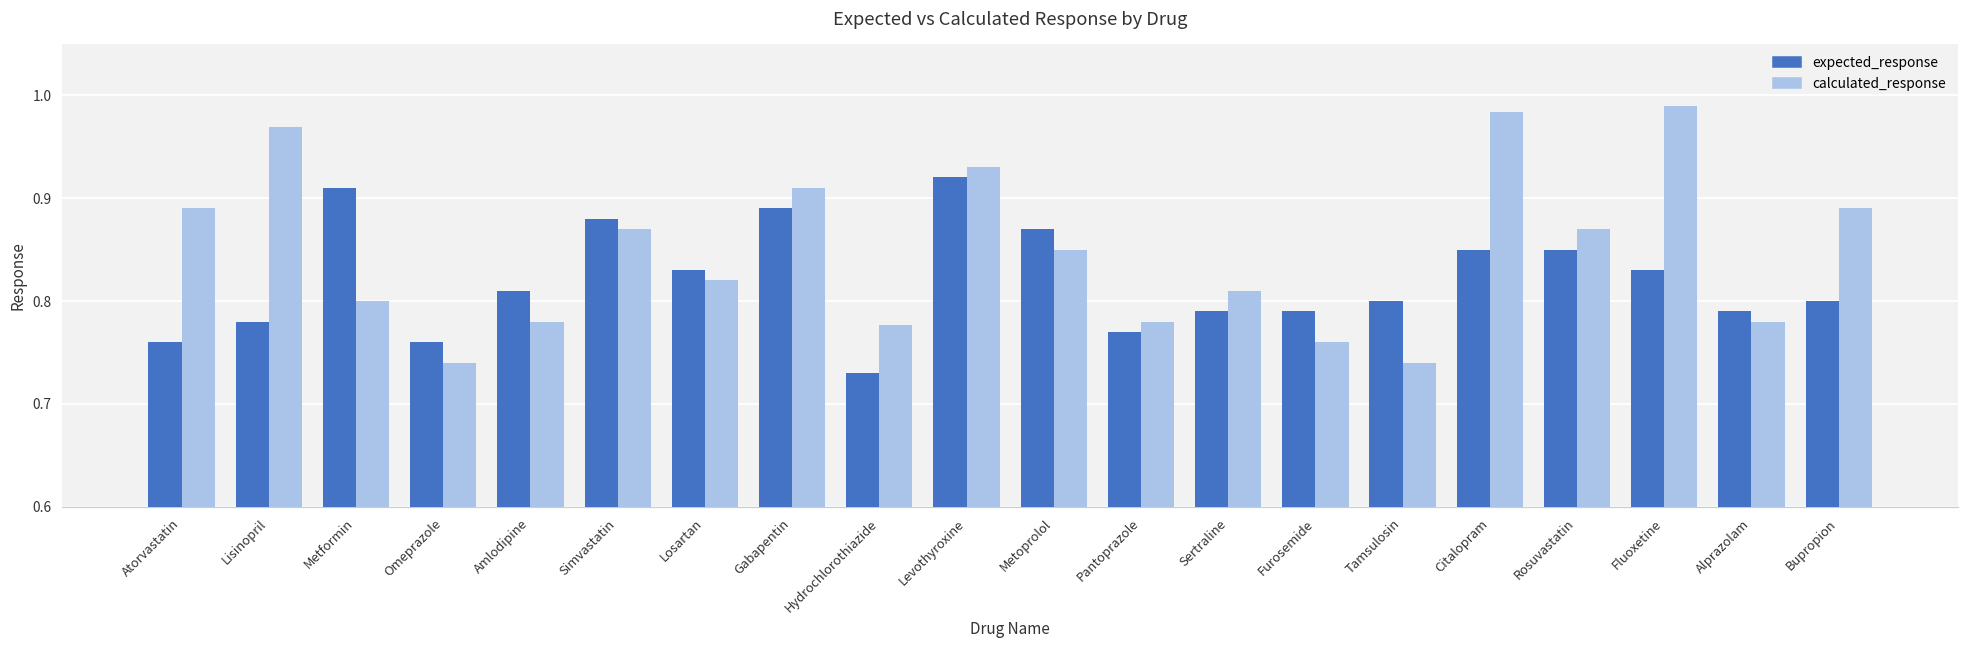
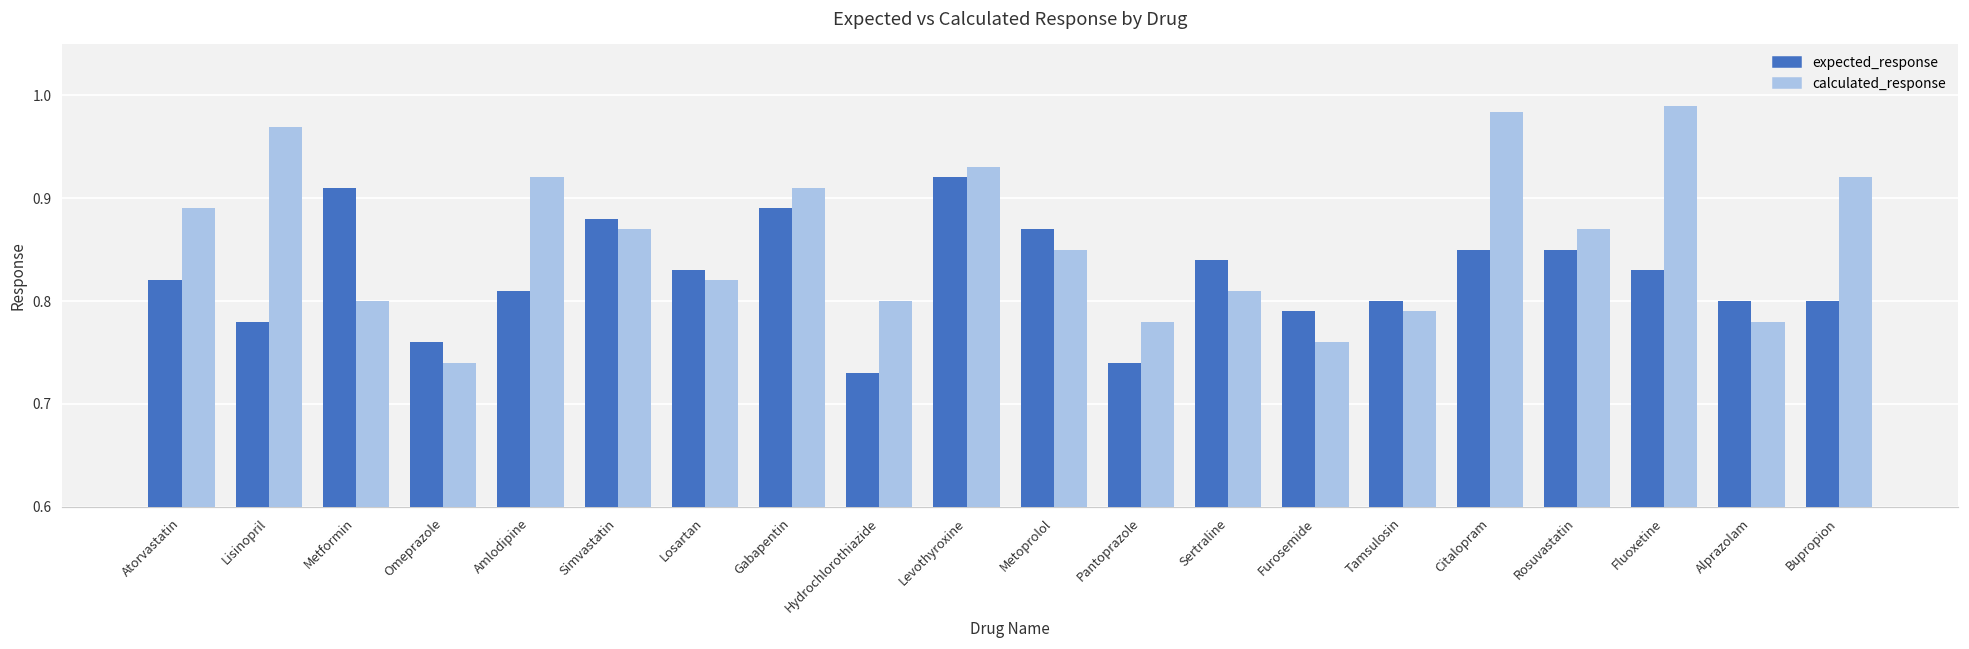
  {
    "expected_response": {
-     "Atorvastatin": 0.76,
+     "Atorvastatin": 0.82,
      "Lisinopril": 0.78,
      "Metformin": 0.91,
      "Omeprazole": 0.76,
      "Amlodipine": 0.81,
      "Simvastatin": 0.88,
      "Losartan": 0.83,
      "Gabapentin": 0.89,
      "Hydrochlorothiazide": 0.73,
      "Levothyroxine": 0.92,
      "Metoprolol": 0.87,
-     "Pantoprazole": 0.77,
-     "Sertraline": 0.79,
+     "Pantoprazole": 0.74,
+     "Sertraline": 0.84,
      "Furosemide": 0.79,
      "Tamsulosin": 0.80,
      "Citalopram": 0.85,
      "Rosuvastatin": 0.85,
      "Fluoxetine": 0.83,
-     "Alprazolam": 0.79,
+     "Alprazolam": 0.80,
      "Bupropion": 0.80
    },
    "calculated_response": {
      "Atorvastatin": 0.89,
      "Lisinopril": 0.97,
      "Metformin": 0.80,
      "Omeprazole": 0.74,
-     "Amlodipine": 0.78,
+     "Amlodipine": 0.92,
      "Simvastatin": 0.87,
      "Losartan": 0.82,
      "Gabapentin": 0.91,
-     "Hydrochlorothiazide": 0.78,
+     "Hydrochlorothiazide": 0.80,
      "Levothyroxine": 0.93,
      "Metoprolol": 0.85,
      "Pantoprazole": 0.78,
      "Sertraline": 0.81,
      "Furosemide": 0.76,
-     "Tamsulosin": 0.74,
+     "Tamsulosin": 0.79,
      "Citalopram": 0.98,
      "Rosuvastatin": 0.87,
      "Fluoxetine": 0.99,
      "Alprazolam": 0.78,
-     "Bupropion": 0.89
+     "Bupropion": 0.92
    }
  }
